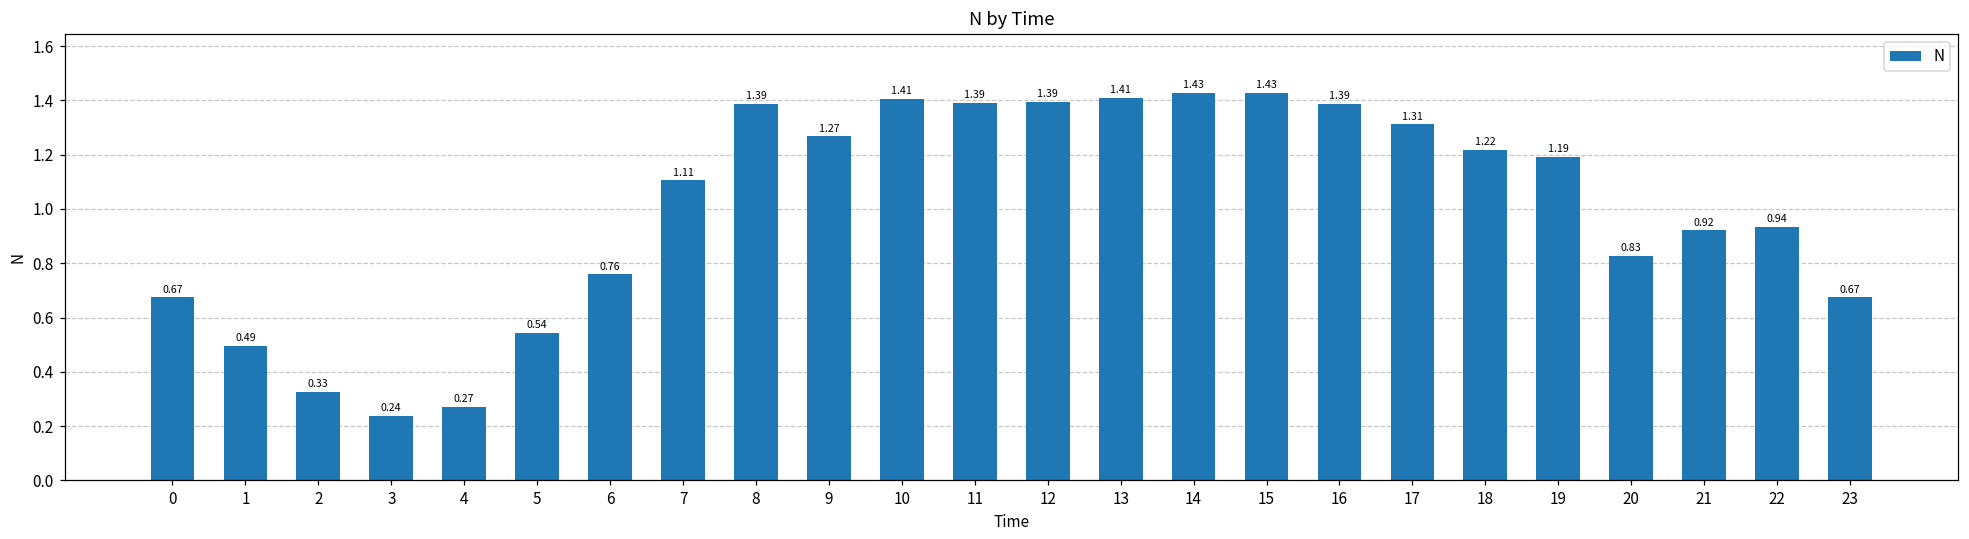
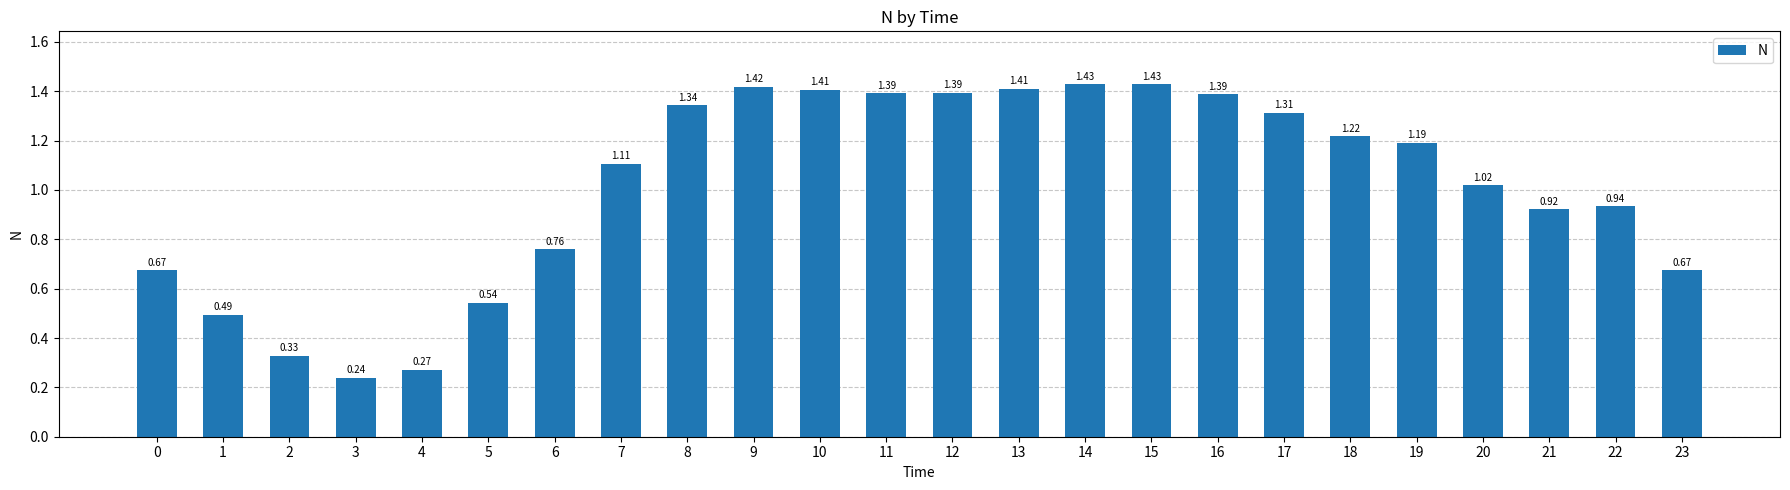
  {
    "0": 0.67,
    "1": 0.49,
    "2": 0.33,
    "3": 0.24,
    "4": 0.27,
    "5": 0.54,
    "6": 0.76,
    "7": 1.11,
-   "8": 1.39,
-   "9": 1.27,
+   "8": 1.34,
+   "9": 1.42,
    "10": 1.41,
    "11": 1.39,
    "12": 1.39,
    "13": 1.41,
    "14": 1.43,
    "15": 1.43,
    "16": 1.39,
    "17": 1.31,
    "18": 1.22,
    "19": 1.19,
-   "20": 0.83,
+   "20": 1.02,
    "21": 0.92,
    "22": 0.94,
    "23": 0.67
  }
